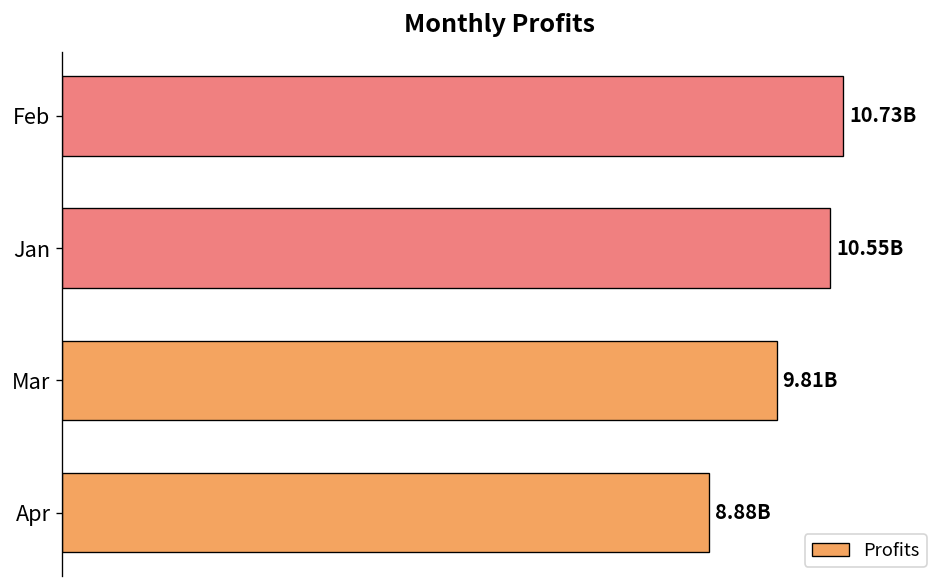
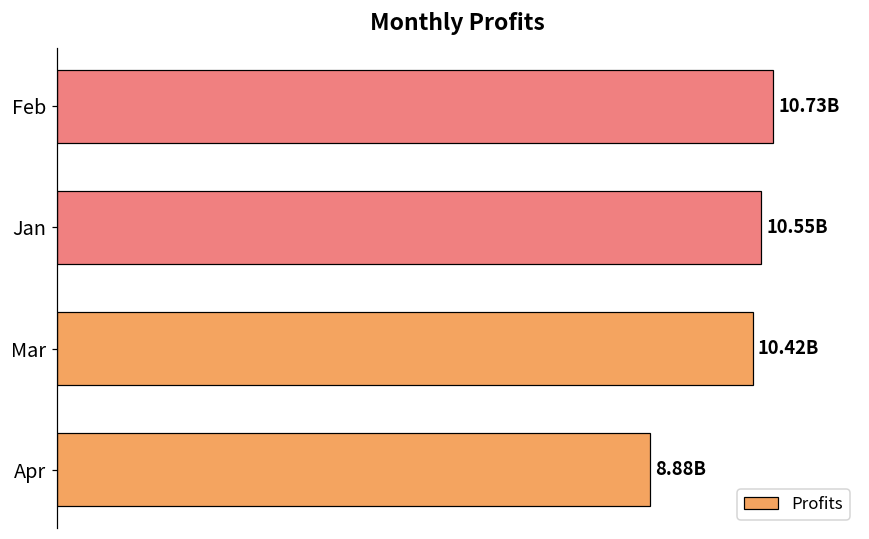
  {
    "Feb": "10.73B",
    "Jan": "10.55B",
-   "Mar": "9.81B",
+   "Mar": "10.42B",
    "Apr": "8.88B"
  }
